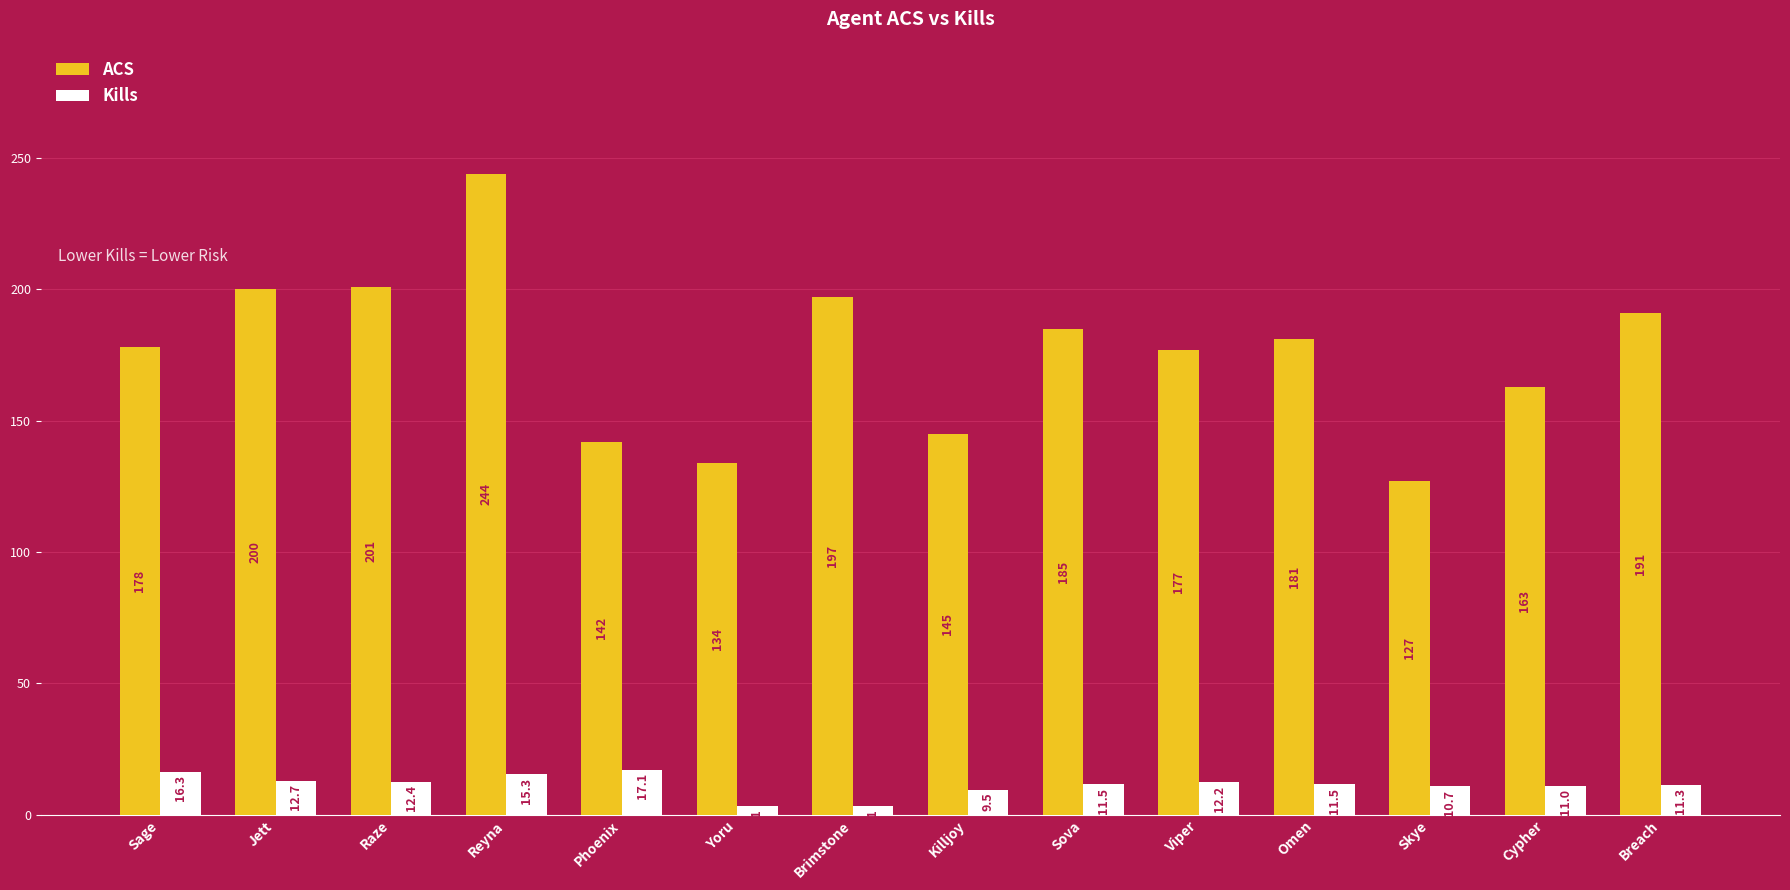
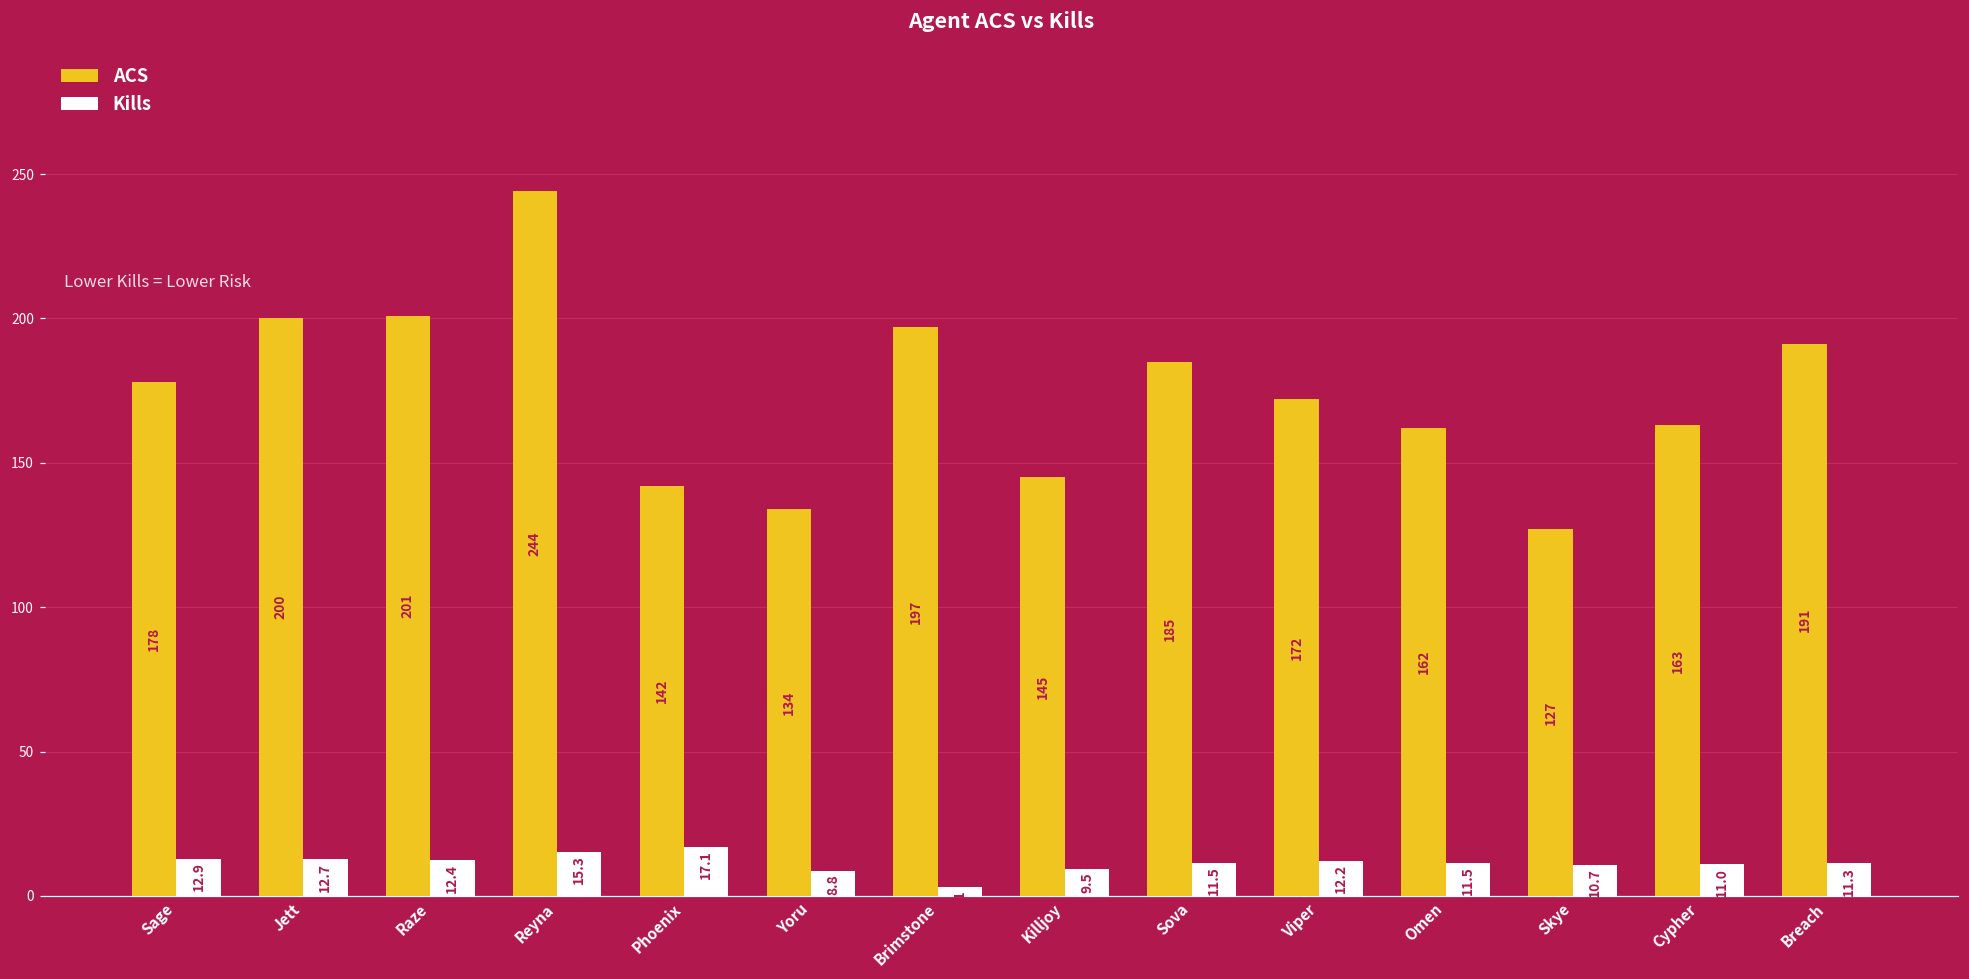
  {
    "ACS": {
      "Sage": 178,
      "Jett": 200,
      "Raze": 201,
      "Reyna": 244,
      "Phoenix": 142,
      "Yoru": 134,
      "Brimstone": 197,
      "Killjoy": 145,
      "Sova": 185,
-     "Viper": 177,
-     "Omen": 181,
+     "Viper": 172,
+     "Omen": 162,
      "Skye": 127,
      "Cypher": 163,
      "Breach": 191
    },
    "Kills": {
-     "Sage": 16.3,
+     "Sage": 12.9,
      "Jett": 12.7,
      "Raze": 12.4,
      "Reyna": 15.3,
      "Phoenix": 17.1,
-     "Yoru": 3,
+     "Yoru": 9,
      "Killjoy": 9.5,
      "Sova": 11.5,
      "Viper": 12.2,
      "Omen": 11.5,
      "Skye": 10.7,
      "Cypher": 11.0,
      "Breach": 11.3
    }
  }
